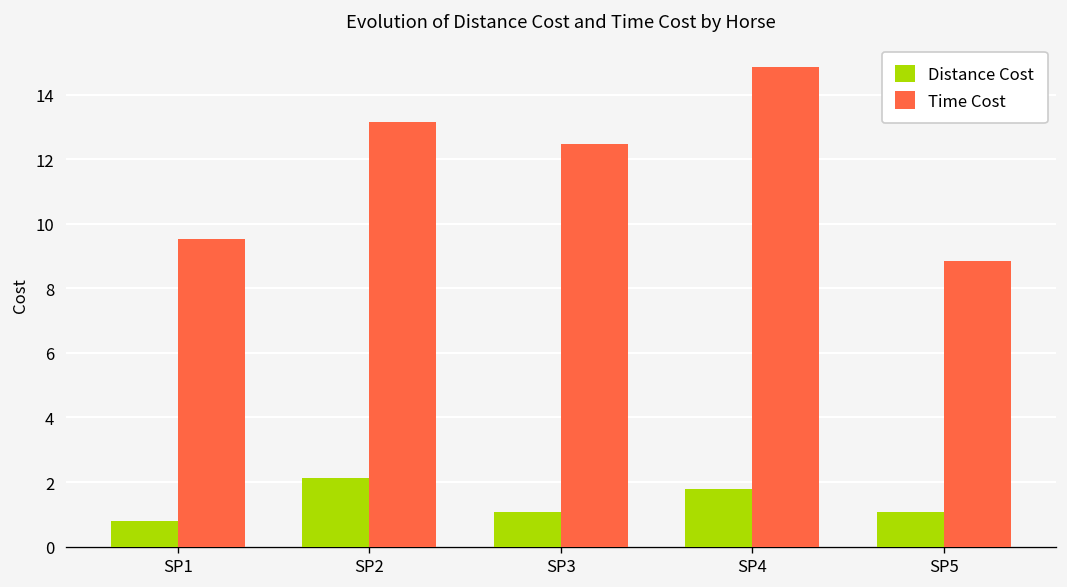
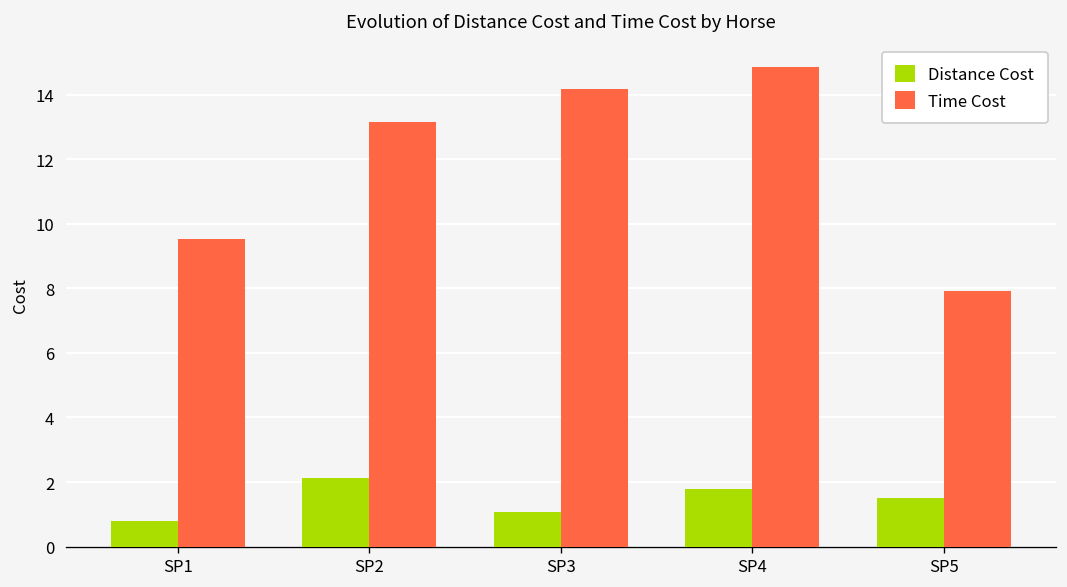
  {
    "Distance Cost": {
      "SP1": 0.8,
      "SP2": 2.1,
      "SP3": 1.1,
      "SP4": 1.8,
-     "SP5": 1.1
+     "SP5": 1.5
    },
    "Time Cost": {
      "SP1": 9.5,
      "SP2": 13.2,
-     "SP3": 12.5,
+     "SP3": 14.2,
      "SP4": 14.9,
-     "SP5": 8.8
+     "SP5": 7.9
    }
  }
